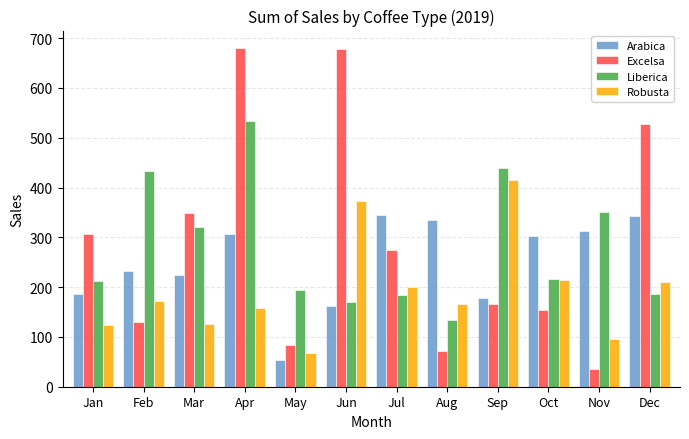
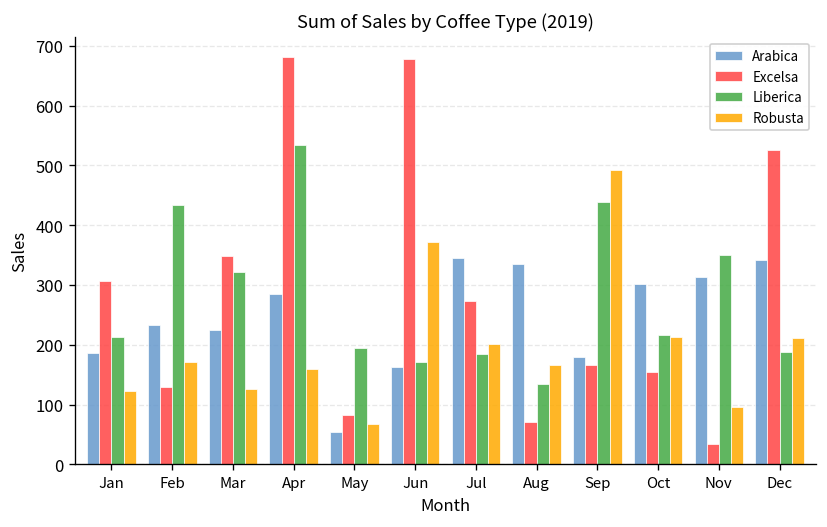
  {
    "Arabica": {
      "Jan": 190,
      "Feb": 230,
      "Mar": 220,
-     "Apr": 310,
+     "Apr": 280,
      "May": 50,
      "Jun": 160,
      "Jul": 350,
      "Aug": 330,
      "Sep": 180,
      "Oct": 300,
      "Nov": 310,
      "Dec": 340
    },
    "Excelsa": {
      "Jan": 310,
      "Feb": 130,
      "Mar": 350,
      "Apr": 680,
      "May": 80,
      "Jun": 680,
      "Jul": 270,
      "Aug": 70,
      "Sep": 170,
      "Oct": 150,
      "Nov": 30,
      "Dec": 530
    },
    "Liberica": {
      "Jan": 210,
      "Feb": 430,
      "Mar": 320,
      "Apr": 530,
      "May": 190,
      "Jun": 170,
      "Jul": 180,
      "Aug": 130,
      "Sep": 440,
      "Oct": 220,
      "Nov": 350,
      "Dec": 190
    },
    "Robusta": {
      "Jan": 120,
      "Feb": 170,
      "Mar": 130,
      "Apr": 160,
      "May": 70,
      "Jun": 370,
      "Jul": 200,
      "Aug": 170,
-     "Sep": 420,
+     "Sep": 490,
      "Oct": 210,
      "Nov": 100,
      "Dec": 210
    }
  }
